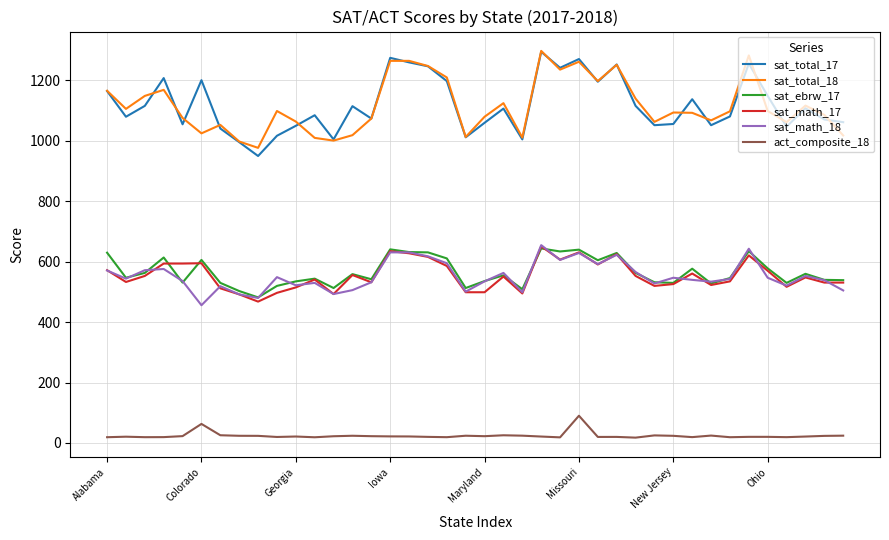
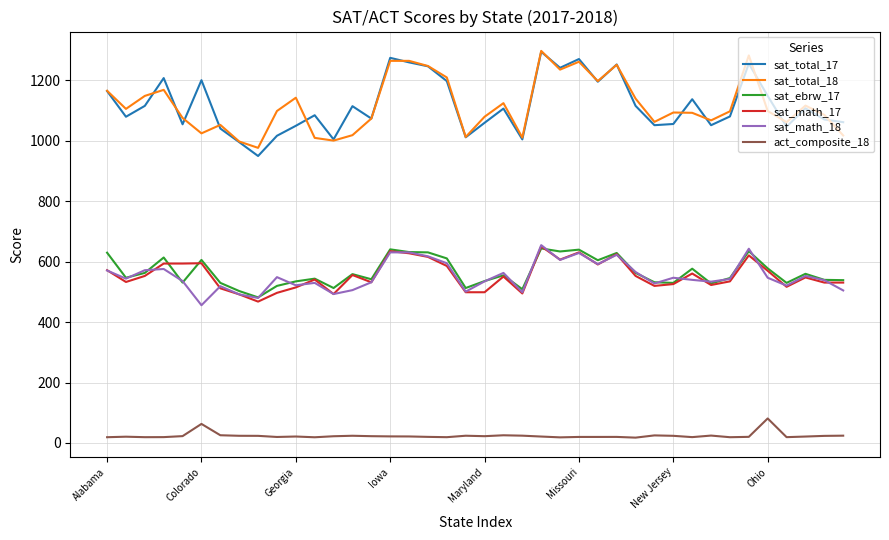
  {
    "sat_total_17": {
      "Colorado": 1200,
      "Georgia": 1050,
      "Iowa": 1280,
      "Maryland": 1060,
      "Missouri": 1270,
      "New Jersey": 1060
    },
    "sat_total_18": {
      "Colorado": 1030,
-     "Georgia": 1060,
+     "Georgia": 1140,
      "Iowa": 1270,
      "Maryland": 1080,
      "Missouri": 1260,
      "New Jersey": 1090
    },
    "sat_ebrw_17": {
      "Alabama": 630,
      "Colorado": 610,
      "Georgia": 540,
      "Missouri": 640
    },
    "sat_math_17": {
      "Colorado": 600,
      "Maryland": 500
    },
    "sat_math_18": {
      "Colorado": 460,
      "New Jersey": 550,
      "Ohio": 550
    },
    "act_composite_18": {
      "Alabama": 20,
      "Colorado": 60,
      "Georgia": 20,
      "Iowa": 20,
      "Maryland": 20,
-     "Missouri": 90,
+     "Missouri": 20,
      "New Jersey": 20,
-     "Ohio": 20
+     "Ohio": 80
    }
  }
